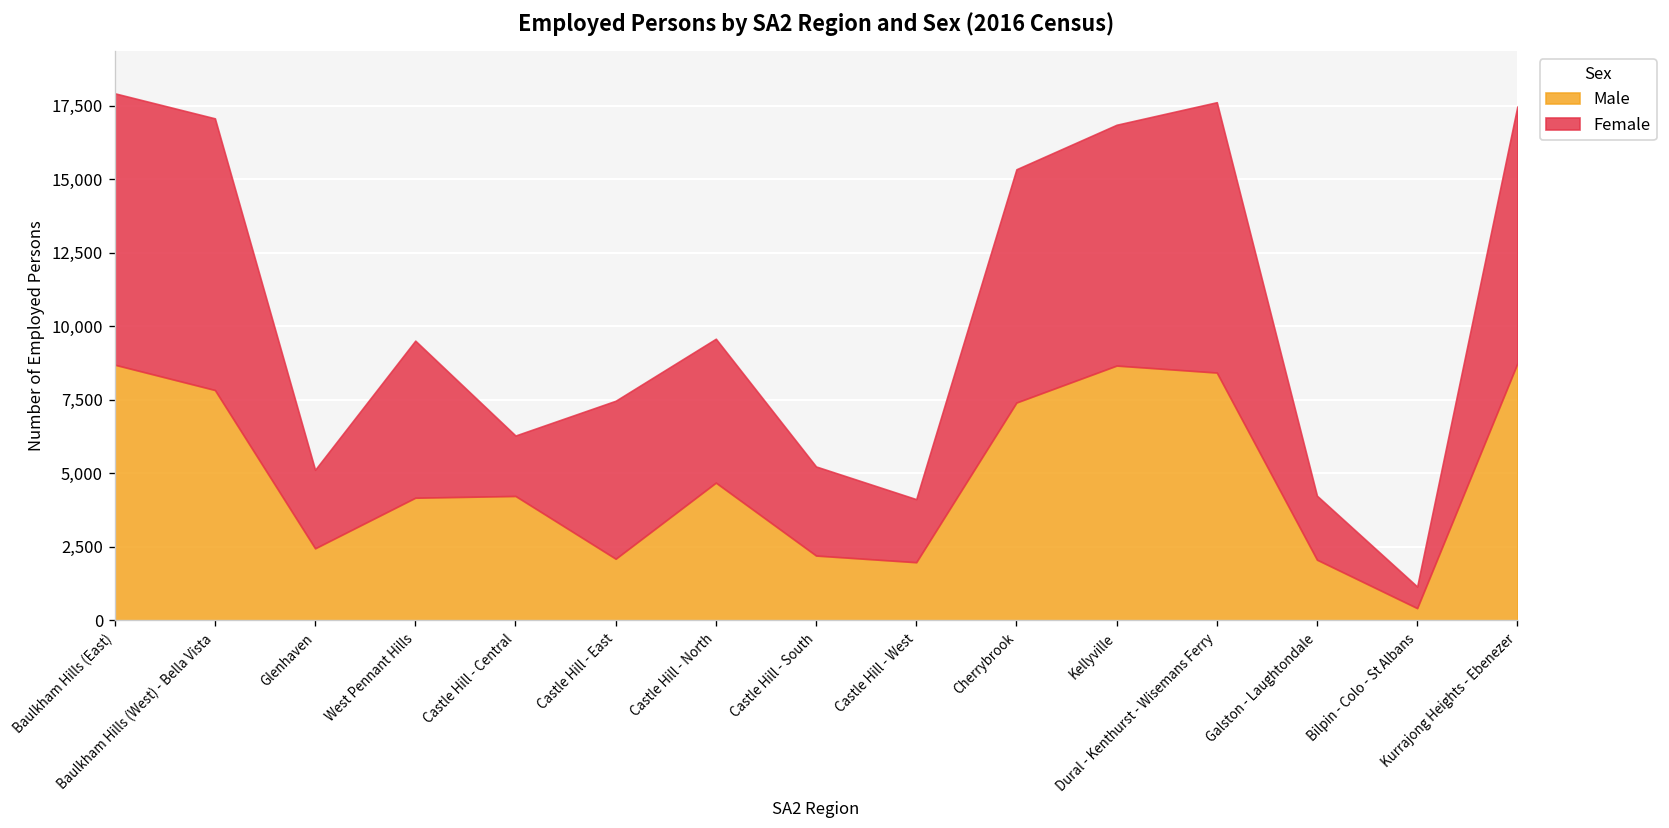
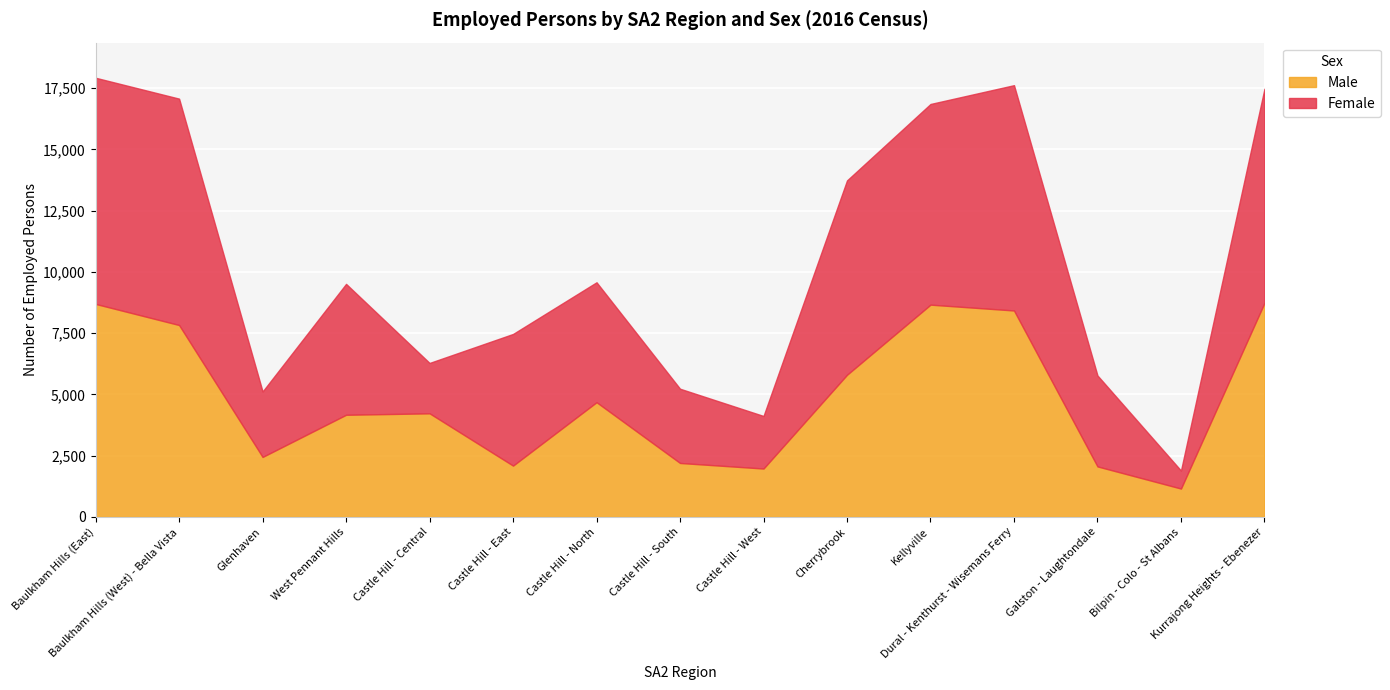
  {
    "Male": {
      "Baulkham Hills (East)": "8,700",
      "Baulkham Hills (West) - Bella Vista": "7,800",
      "Glenhaven": "2,400",
      "West Pennant Hills": "4,200",
      "Castle Hill - Central": "4,200",
      "Castle Hill - East": "2,100",
      "Castle Hill - North": "4,700",
      "Castle Hill - South": "2,200",
      "Castle Hill - West": "2,000",
-     "Cherrybrook": "7,400",
+     "Cherrybrook": "5,800",
      "Kellyville": "8,700",
      "Dural - Kenthurst - Wisemans Ferry": "8,400",
      "Galston - Laughtondale": "2,100",
-     "Bilpin - Colo - St Albans": "400",
+     "Bilpin - Colo - St Albans": "1,200",
      "Kurrajong Heights - Ebenezer": "8,700"
    },
    "Female": {
      "Baulkham Hills (East)": "9,200",
      "Baulkham Hills (West) - Bella Vista": "9,200",
      "Glenhaven": "2,700",
      "West Pennant Hills": "5,300",
      "Castle Hill - Central": "2,100",
      "Castle Hill - East": "5,400",
      "Castle Hill - North": "4,900",
      "Castle Hill - South": "3,000",
      "Castle Hill - West": "2,100",
      "Cherrybrook": "7,900",
      "Kellyville": "8,200",
      "Dural - Kenthurst - Wisemans Ferry": "9,200",
-     "Galston - Laughtondale": "2,200",
+     "Galston - Laughtondale": "3,700",
      "Bilpin - Colo - St Albans": "700",
      "Kurrajong Heights - Ebenezer": "8,700"
    }
  }
